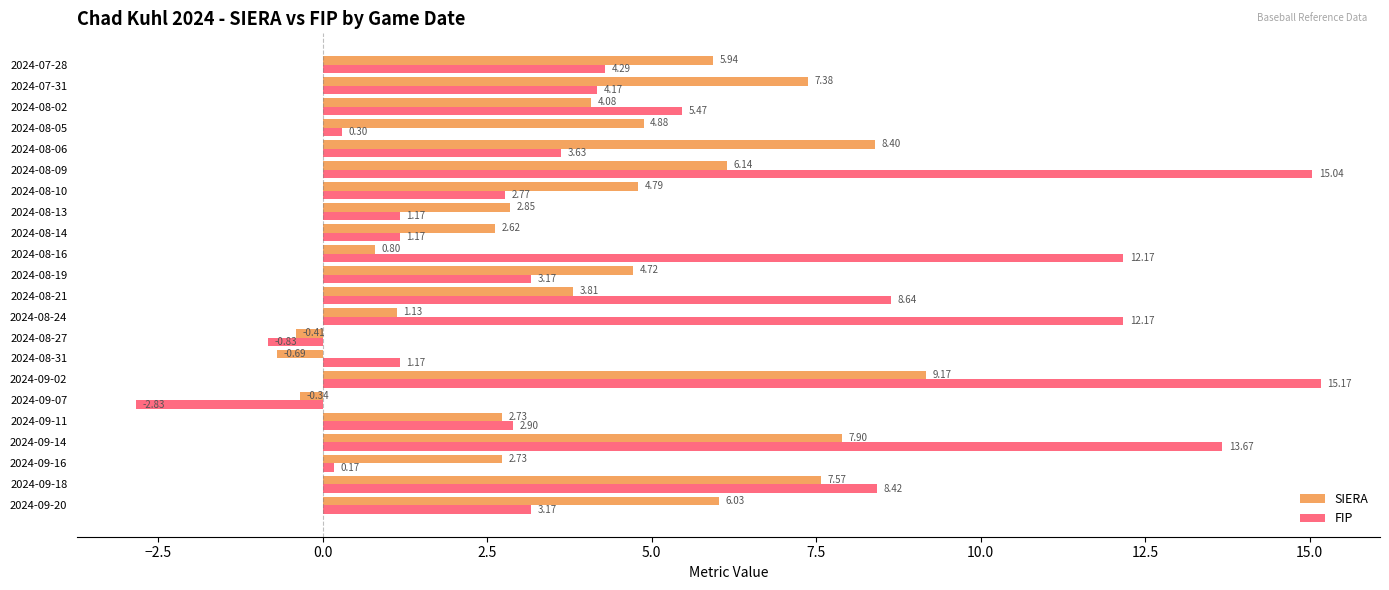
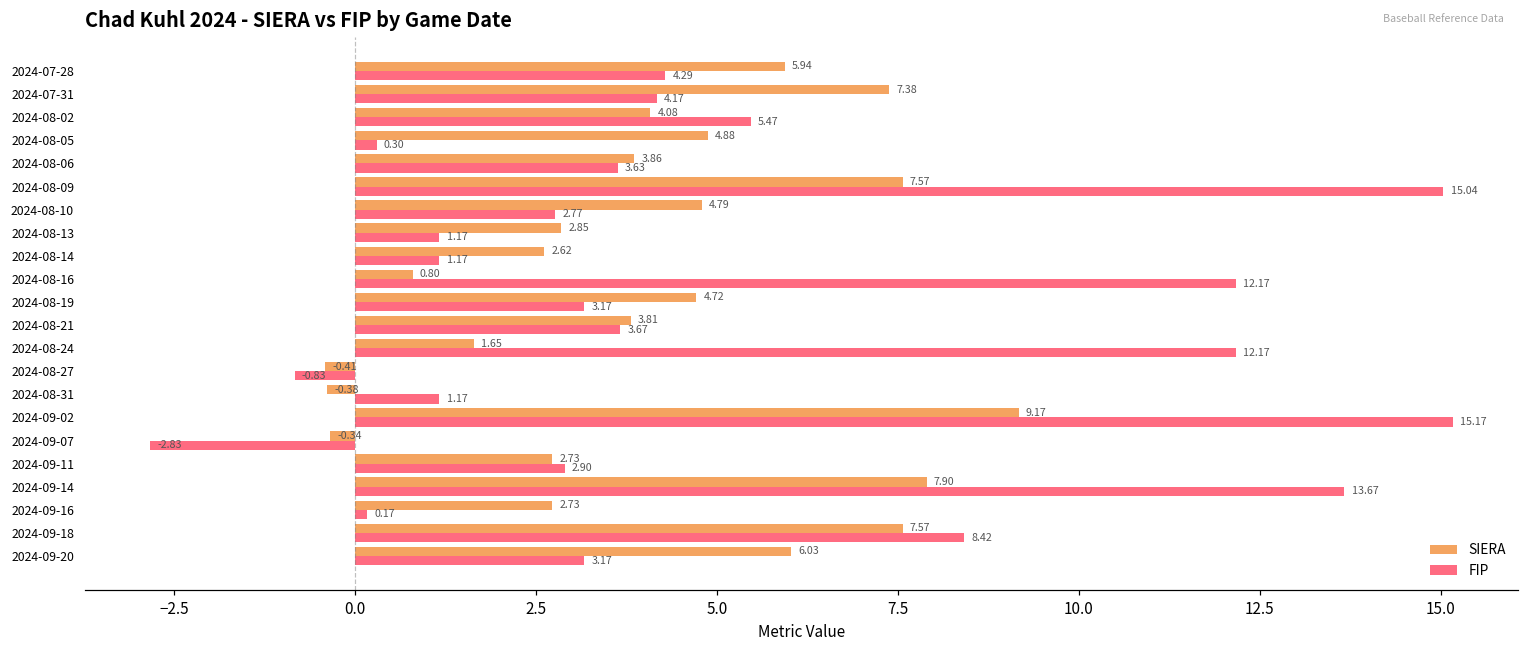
  {
    "SIERA": {
      "2024-07-28": 5.94,
      "2024-07-31": 7.38,
      "2024-08-02": 4.08,
      "2024-08-05": 4.88,
-     "2024-08-06": 8.40,
-     "2024-08-09": 6.14,
+     "2024-08-06": 3.86,
+     "2024-08-09": 7.57,
      "2024-08-10": 4.79,
      "2024-08-13": 2.85,
      "2024-08-14": 2.62,
      "2024-08-16": 0.80,
      "2024-08-19": 4.72,
      "2024-08-21": 3.81,
-     "2024-08-24": 1.13,
+     "2024-08-24": 1.65,
      "2024-08-27": -0.41,
-     "2024-08-31": -0.69,
+     "2024-08-31": -0.38,
      "2024-09-02": 9.17,
      "2024-09-07": -0.34,
      "2024-09-11": 2.73,
      "2024-09-14": 7.90,
      "2024-09-16": 2.73,
      "2024-09-18": 7.57,
      "2024-09-20": 6.03
    },
    "FIP": {
      "2024-07-28": 4.29,
      "2024-07-31": 4.17,
      "2024-08-02": 5.47,
      "2024-08-05": 0.30,
      "2024-08-06": 3.63,
      "2024-08-09": 15.04,
      "2024-08-10": 2.77,
      "2024-08-13": 1.17,
      "2024-08-14": 1.17,
      "2024-08-16": 12.17,
      "2024-08-19": 3.17,
-     "2024-08-21": 8.64,
+     "2024-08-21": 3.67,
      "2024-08-24": 12.17,
      "2024-08-27": -0.83,
      "2024-08-31": 1.17,
      "2024-09-02": 15.17,
      "2024-09-07": -2.83,
      "2024-09-11": 2.90,
      "2024-09-14": 13.67,
      "2024-09-16": 0.17,
      "2024-09-18": 8.42,
      "2024-09-20": 3.17
    }
  }
